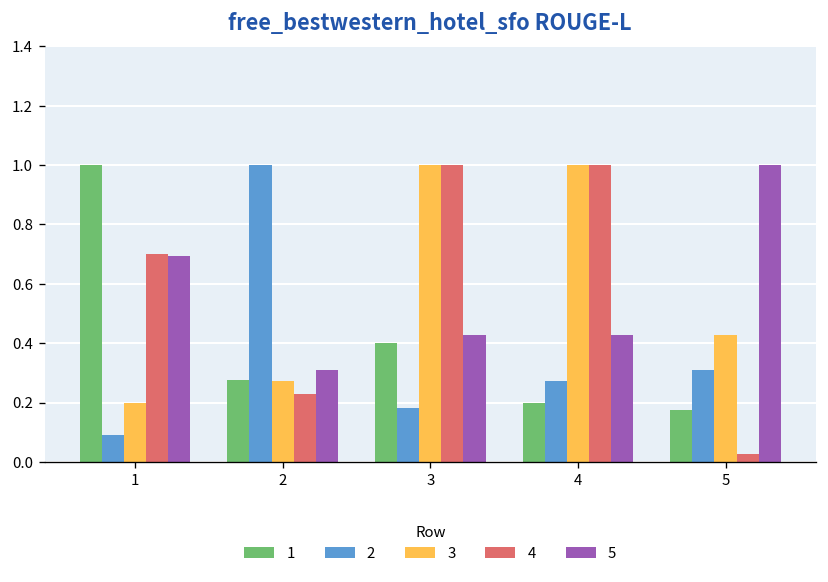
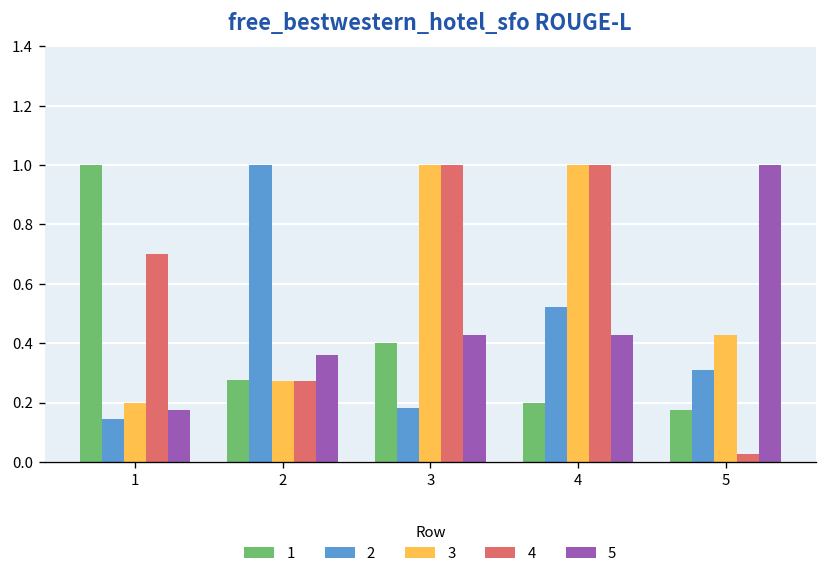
  {
    "1": {
      "1": 1.00,
      "2": 0.28,
      "3": 0.40,
      "4": 0.20,
      "5": 0.18
    },
    "2": {
-     "1": 0.09,
+     "1": 0.14,
      "2": 1.00,
      "3": 0.18,
-     "4": 0.27,
+     "4": 0.52,
      "5": 0.31
    },
    "3": {
      "1": 0.20,
      "2": 0.27,
      "3": 1.00,
      "4": 1.00,
      "5": 0.43
    },
    "4": {
      "1": 0.70,
-     "2": 0.23,
+     "2": 0.27,
      "3": 1.00,
      "4": 1.00,
      "5": 0.03
    },
    "5": {
-     "1": 0.69,
-     "2": 0.31,
+     "1": 0.18,
+     "2": 0.36,
      "3": 0.43,
      "4": 0.43,
      "5": 1.00
    }
  }
